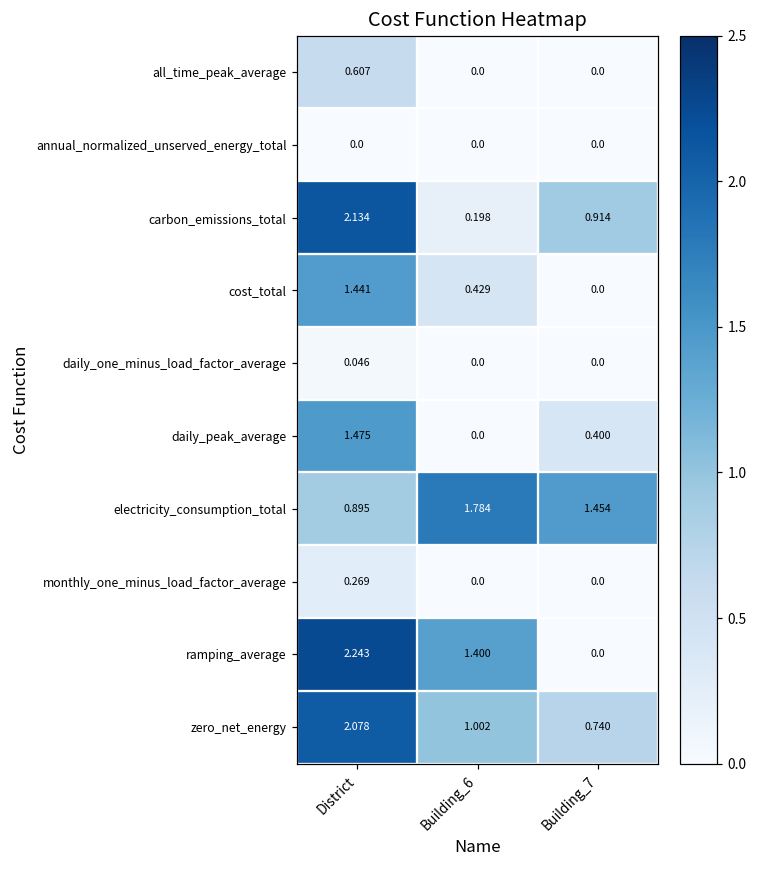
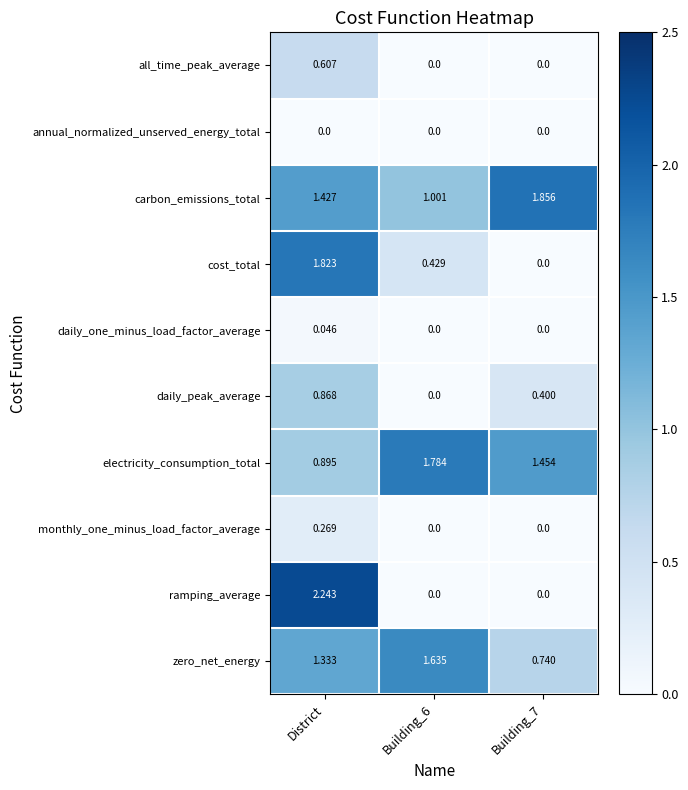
  {
    "all_time_peak_average": {
      "District": 0.607,
      "Building_6": 0.0,
      "Building_7": 0.0
    },
    "annual_normalized_unserved_energy_total": {
      "District": 0.0,
      "Building_6": 0.0,
      "Building_7": 0.0
    },
    "carbon_emissions_total": {
-     "District": 2.134,
-     "Building_6": 0.198,
-     "Building_7": 0.914
+     "District": 1.427,
+     "Building_6": 1.001,
+     "Building_7": 1.856
    },
    "cost_total": {
-     "District": 1.441,
+     "District": 1.823,
      "Building_6": 0.429,
      "Building_7": 0.0
    },
    "daily_one_minus_load_factor_average": {
      "District": 0.046,
      "Building_6": 0.0,
      "Building_7": 0.0
    },
    "daily_peak_average": {
-     "District": 1.475,
+     "District": 0.868,
      "Building_6": 0.0,
      "Building_7": 0.400
    },
    "electricity_consumption_total": {
      "District": 0.895,
      "Building_6": 1.784,
      "Building_7": 1.454
    },
    "monthly_one_minus_load_factor_average": {
      "District": 0.269,
      "Building_6": 0.0,
      "Building_7": 0.0
    },
    "ramping_average": {
      "District": 2.243,
-     "Building_6": 1.400,
+     "Building_6": 0.0,
      "Building_7": 0.0
    },
    "zero_net_energy": {
-     "District": 2.078,
-     "Building_6": 1.002,
+     "District": 1.333,
+     "Building_6": 1.635,
      "Building_7": 0.740
    }
  }
